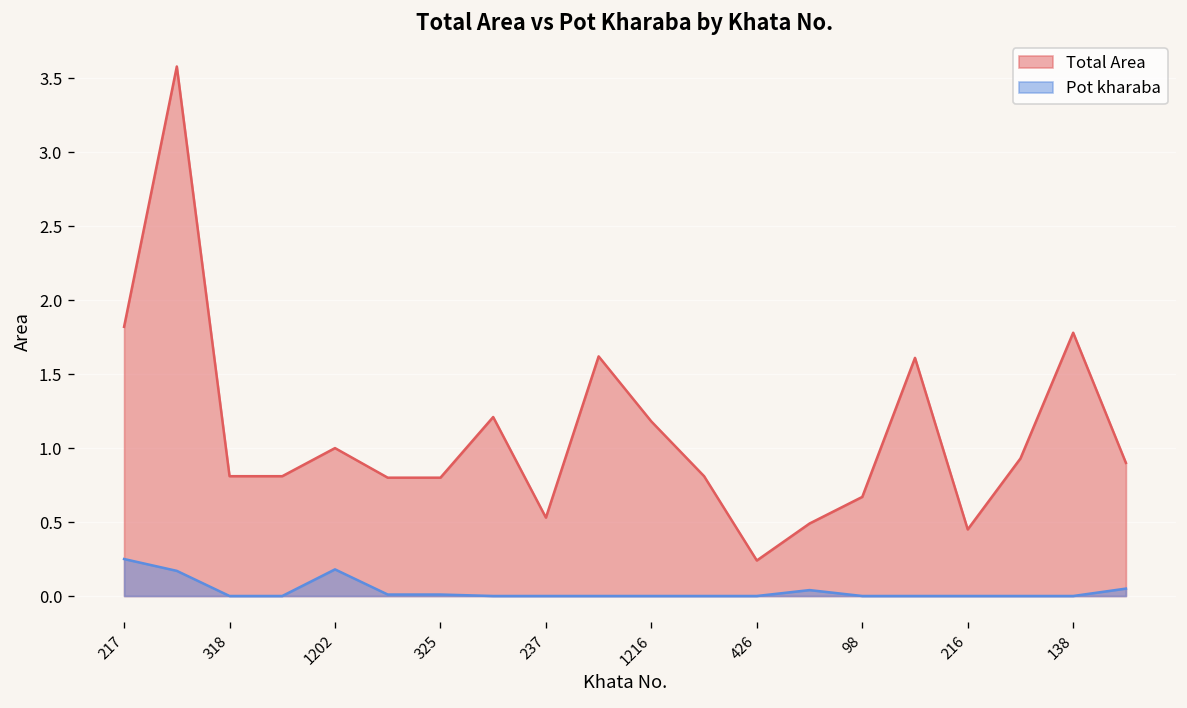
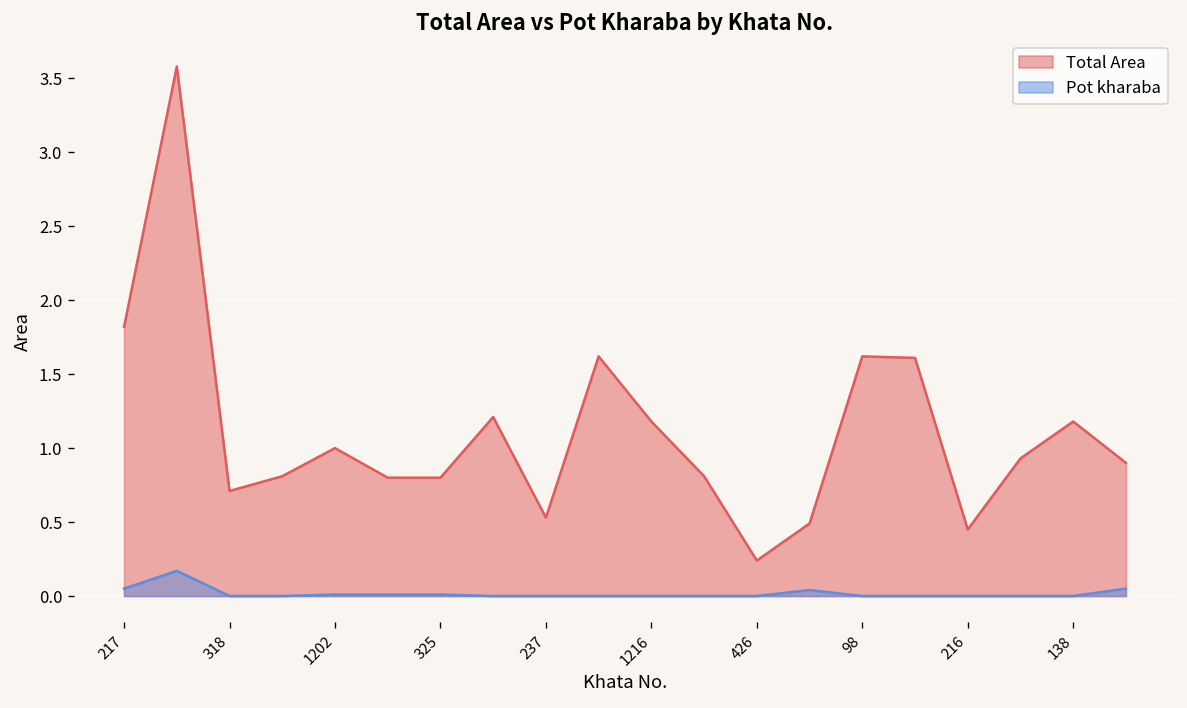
  {
    "Total Area": {
      "217": 1.82,
-     "318": 0.81,
+     "318": 0.71,
      "1202": 1.00,
      "237": 0.53,
      "1216": 1.18,
      "426": 0.24,
-     "98": 0.67,
+     "98": 1.62,
      "216": 0.45,
-     "138": 1.78
+     "138": 1.18
    },
    "Pot kharaba": {
-     "217": 0.25,
+     "217": 0.05,
      "318": 0.00,
-     "1202": 0.18,
+     "1202": 0.01,
      "237": 0.00,
      "1216": 0.00,
      "426": 0.00,
      "98": 0.00,
      "216": 0.00,
      "138": 0.00
    }
  }
